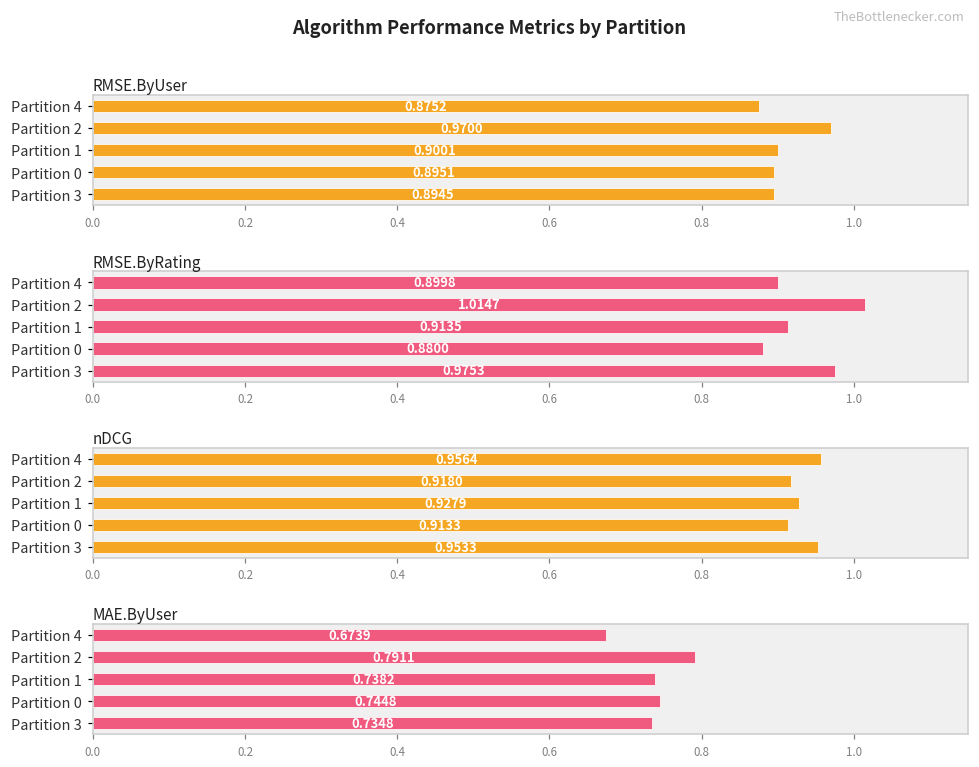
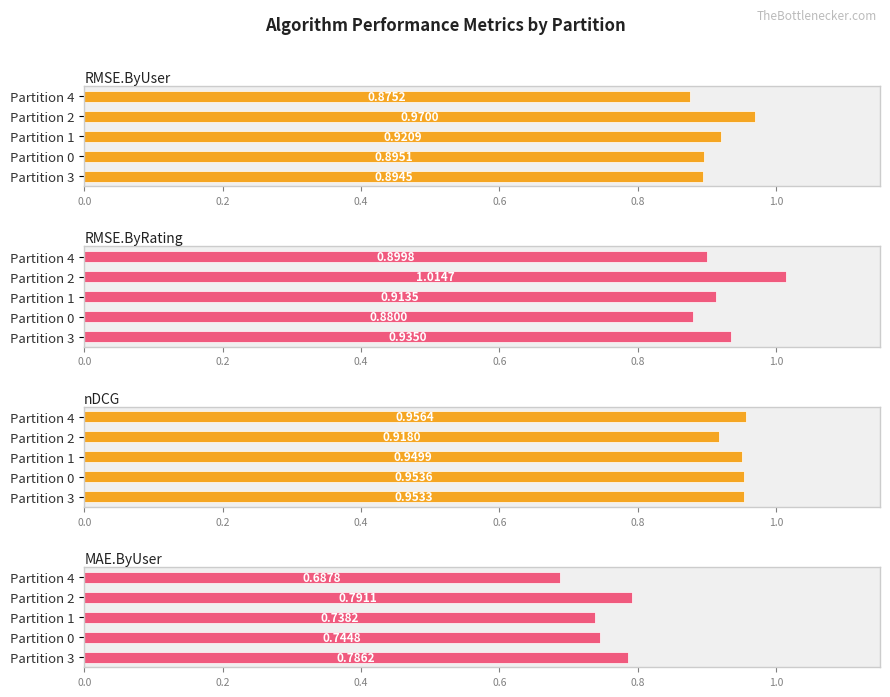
  {
    "RMSE.ByUser": {
      "Partition 4": 0.8752,
      "Partition 2": 0.9700,
-     "Partition 1": 0.9001,
+     "Partition 1": 0.9209,
      "Partition 0": 0.8951,
      "Partition 3": 0.8945
    },
    "RMSE.ByRating": {
      "Partition 4": 0.8998,
      "Partition 2": 1.0147,
      "Partition 1": 0.9135,
      "Partition 0": 0.8800,
-     "Partition 3": 0.9753
+     "Partition 3": 0.9350
    },
    "nDCG": {
      "Partition 4": 0.9564,
      "Partition 2": 0.9180,
-     "Partition 1": 0.9279,
-     "Partition 0": 0.9133,
+     "Partition 1": 0.9499,
+     "Partition 0": 0.9536,
      "Partition 3": 0.9533
    },
    "MAE.ByUser": {
-     "Partition 4": 0.6739,
+     "Partition 4": 0.6878,
      "Partition 2": 0.7911,
      "Partition 1": 0.7382,
      "Partition 0": 0.7448,
-     "Partition 3": 0.7348
+     "Partition 3": 0.7862
    }
  }
